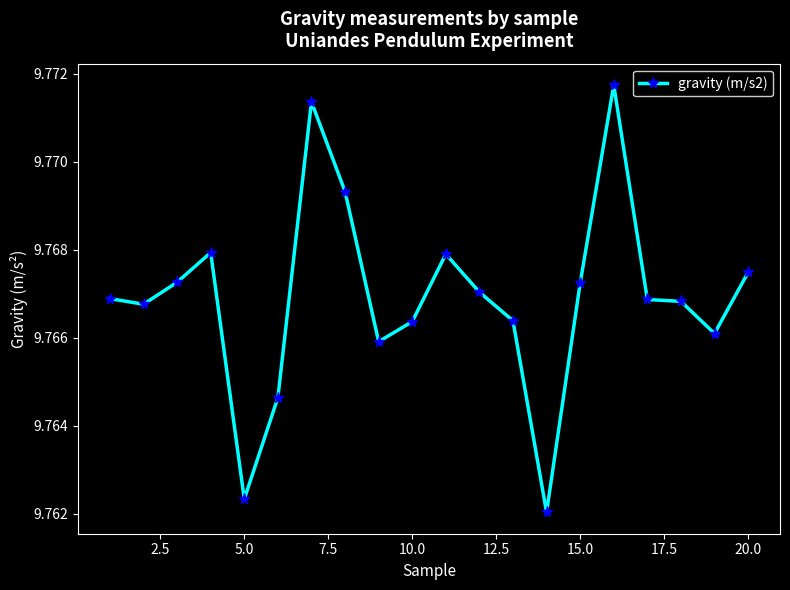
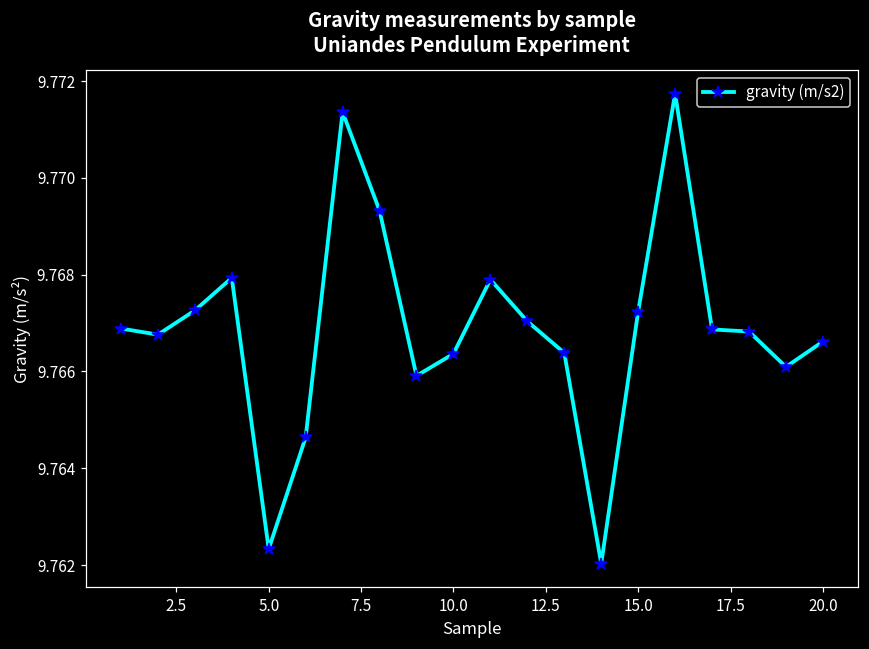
  {
    "5.0": 9.7623,
    "10.0": 9.7664,
    "15.0": 9.7672,
-   "20.0": 9.7675
+   "20.0": 9.7666
  }
